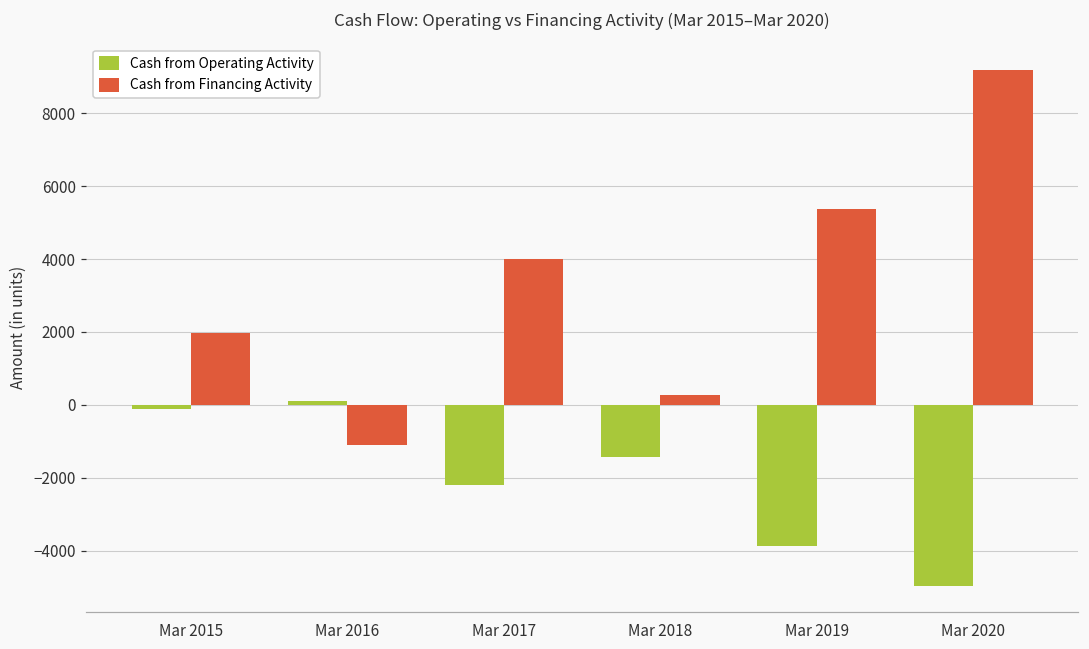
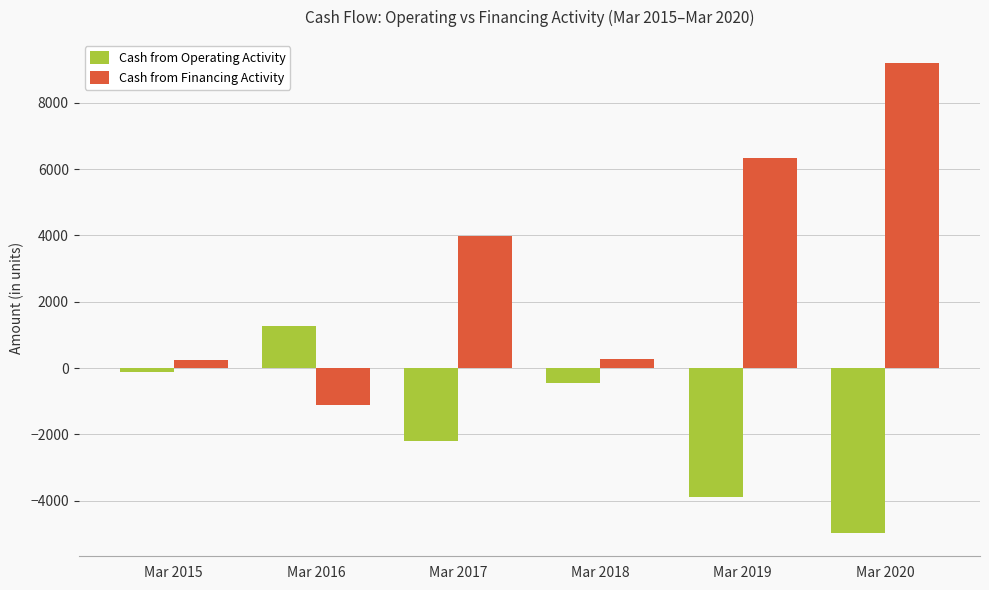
  {
    "Cash from Operating Activity": {
      "Mar 2015": -100,
-     "Mar 2016": 100,
+     "Mar 2016": 1300,
      "Mar 2017": -2200,
-     "Mar 2018": -1400,
+     "Mar 2018": -500,
      "Mar 2019": -3900,
      "Mar 2020": -5000
    },
    "Cash from Financing Activity": {
-     "Mar 2015": 2000,
+     "Mar 2015": 200,
      "Mar 2016": -1100,
      "Mar 2017": 4000,
      "Mar 2018": 300,
-     "Mar 2019": 5400,
+     "Mar 2019": 6400,
      "Mar 2020": 9200
    }
  }
